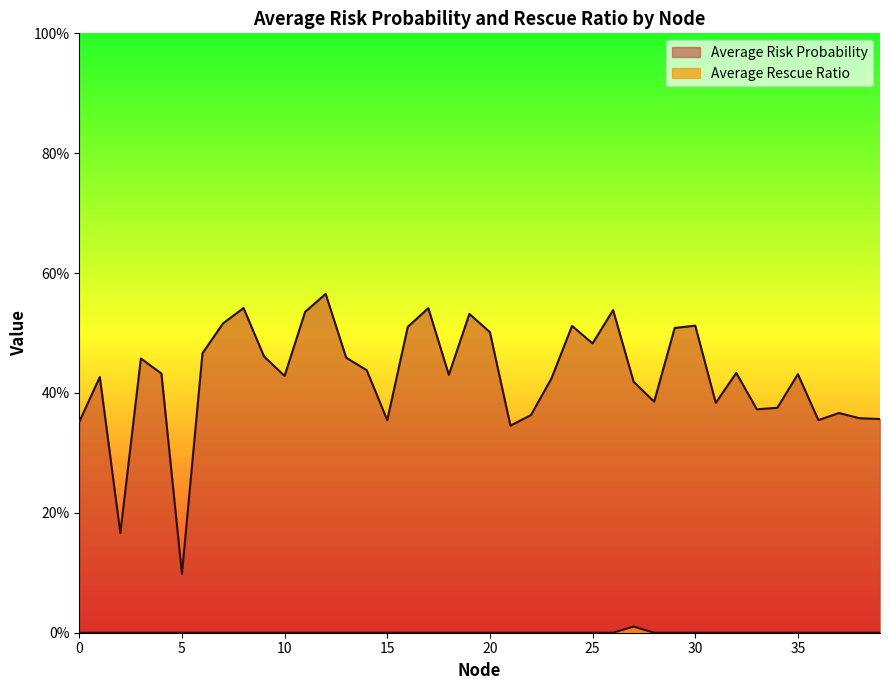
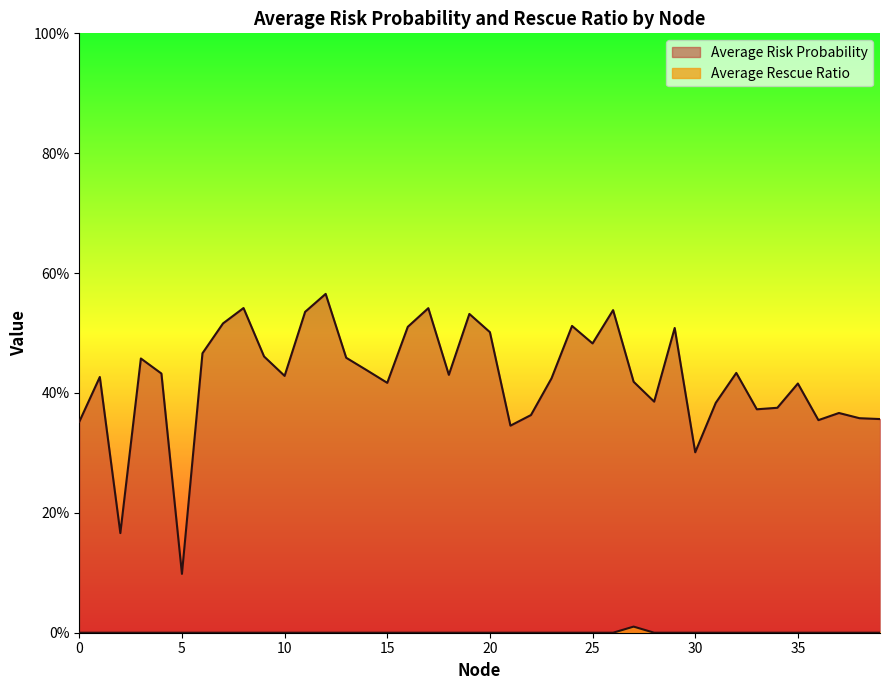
  {
    "Average Risk Probability": {
      "0": "35%",
      "5": "10%",
      "10": "43%",
-     "15": "35%",
+     "15": "42%",
      "20": "50%",
      "25": "48%",
-     "30": "51%",
-     "35": "43%"
+     "30": "30%",
+     "35": "42%"
    },
    "Average Rescue Ratio": {
      "0": "0%",
      "5": "0%",
      "10": "0%",
      "15": "0%",
      "20": "0%",
      "25": "0%",
      "30": "0%",
      "35": "0%"
    }
  }
